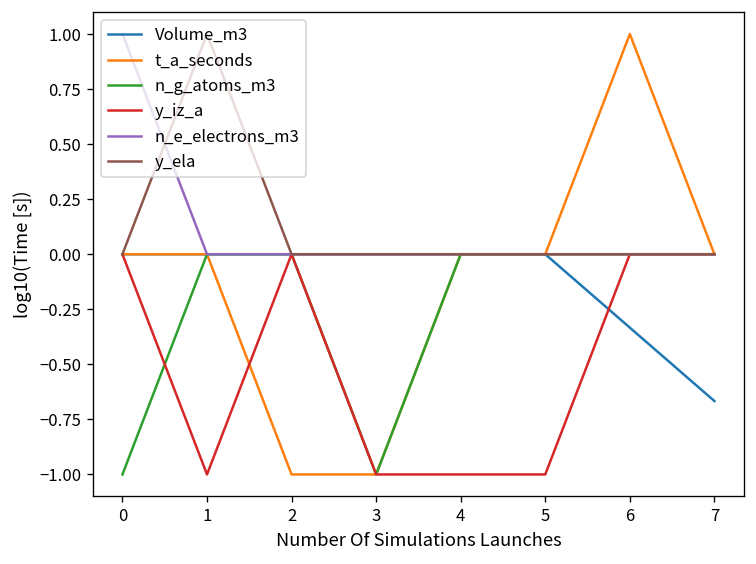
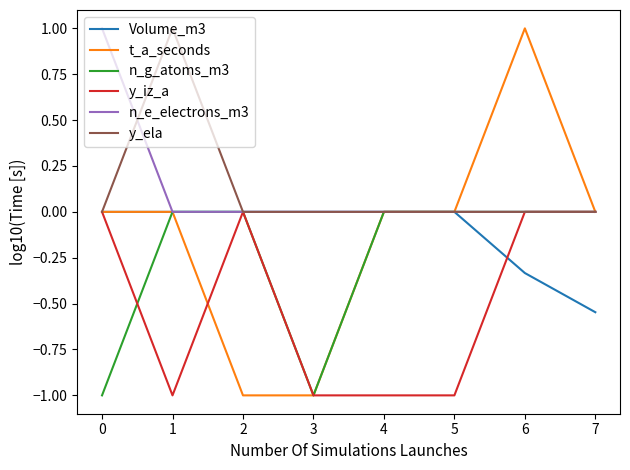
  {
    "Volume_m3": {
      "6": -0.33,
-     "7": -0.67
+     "7": -0.55
    },
    "t_a_seconds": {
      "2": -1.00,
      "6": 1.00
    },
    "n_g_atoms_m3": {
      "0": -1.00
    },
    "y_iz_a": {
      "1": -1.00,
      "4": -1.00,
      "5": -1.00
    }
  }
